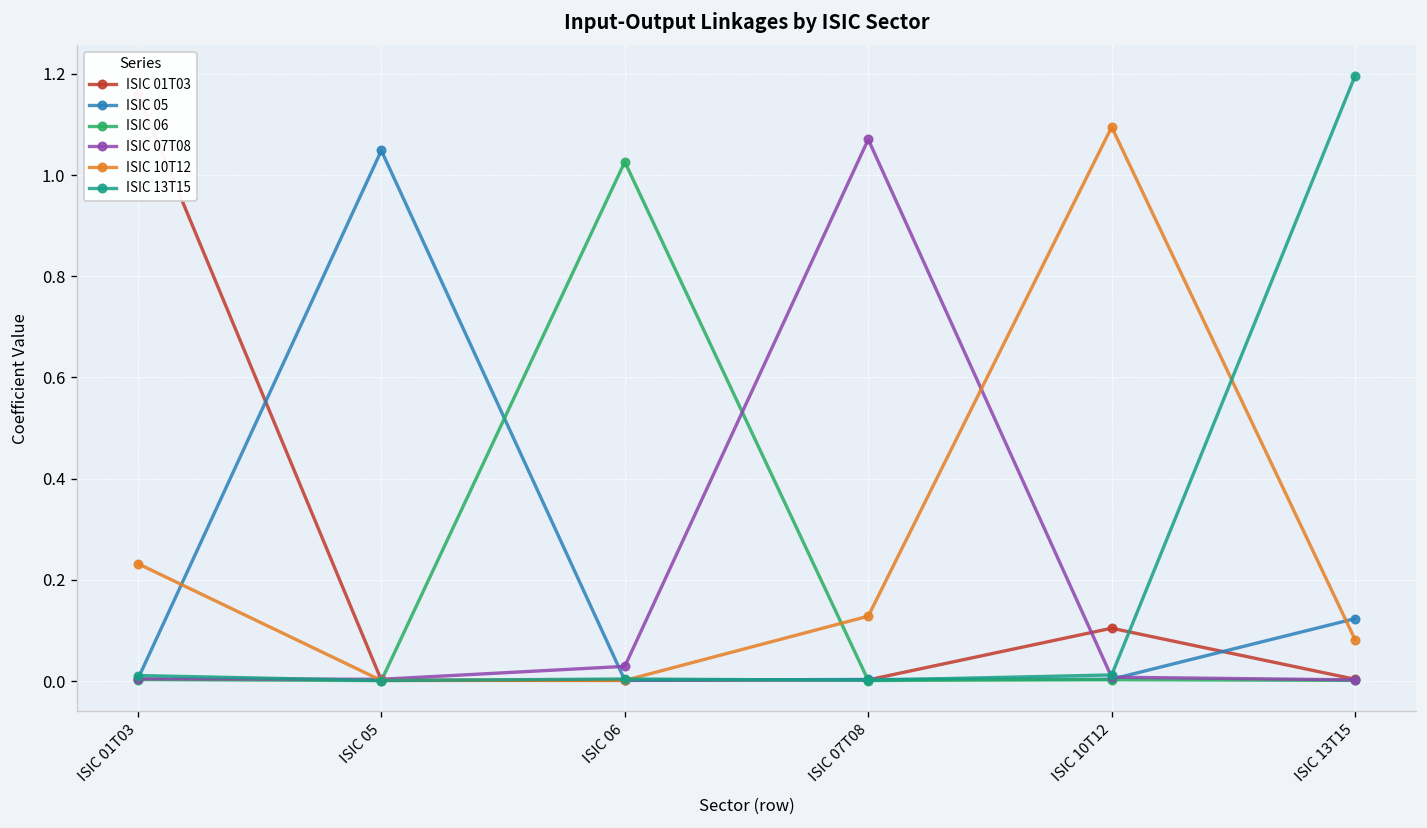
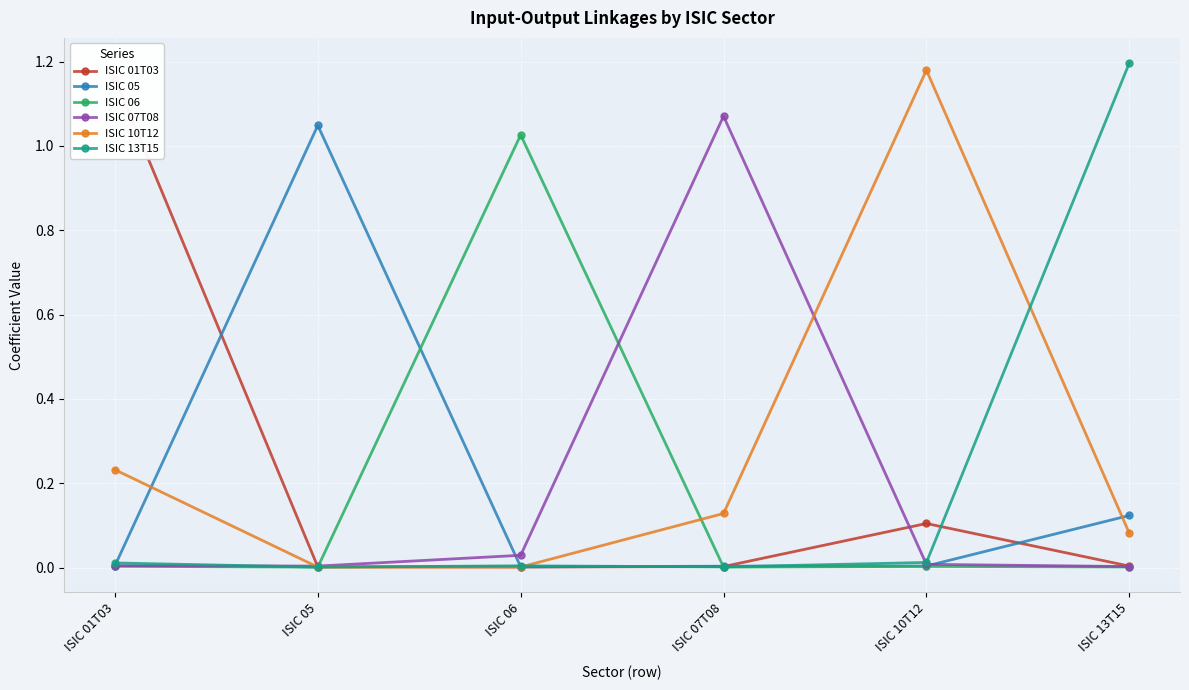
  {
    "ISIC 01T03": {
      "ISIC 10T12": 0.10
    },
    "ISIC 05": {
      "ISIC 05": 1.05,
      "ISIC 13T15": 0.12
    },
    "ISIC 07T08": {
      "ISIC 06": 0.03,
      "ISIC 07T08": 1.07
    },
    "ISIC 10T12": {
      "ISIC 01T03": 0.23,
      "ISIC 07T08": 0.13,
-     "ISIC 10T12": 1.10,
+     "ISIC 10T12": 1.18,
      "ISIC 13T15": 0.08
    }
  }
